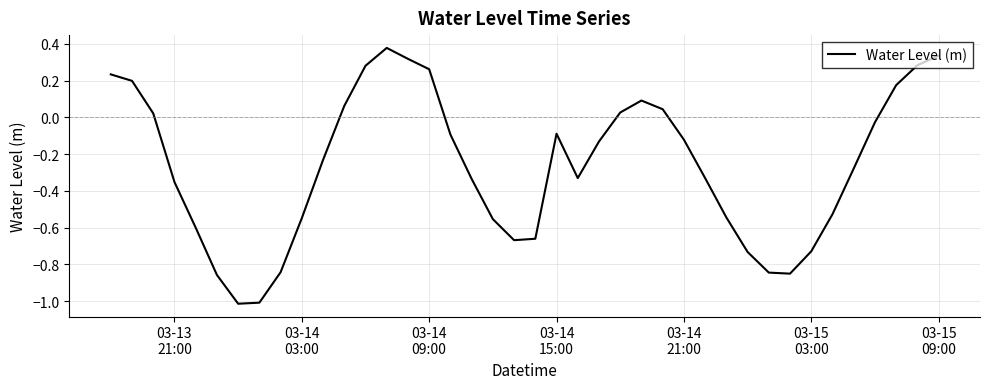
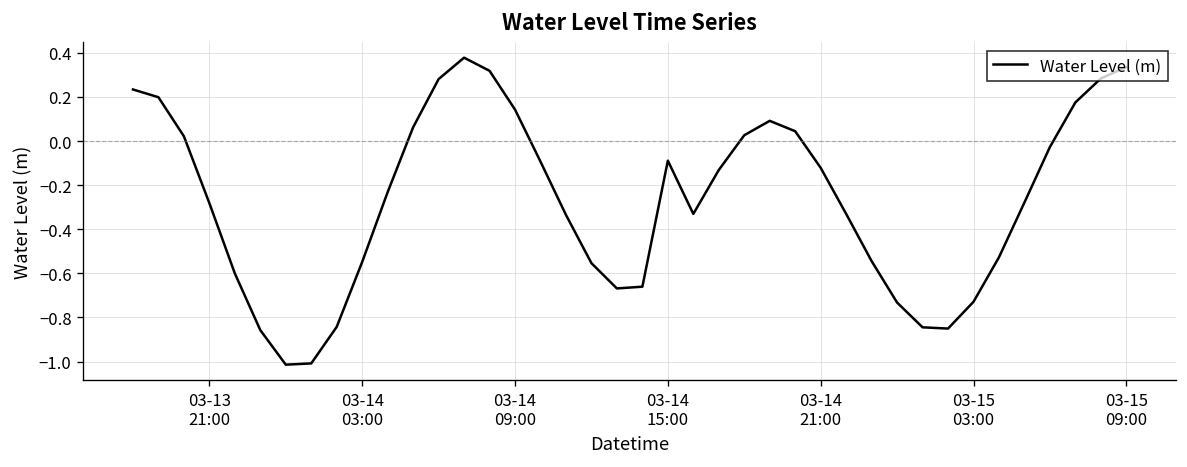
  {
-   "03-13 21:00": -0.35,
+   "03-13 21:00": -0.28,
    "03-14 03:00": -0.55,
-   "03-14 09:00": 0.26,
+   "03-14 09:00": 0.14,
    "03-14 15:00": -0.09,
    "03-14 21:00": -0.12,
    "03-15 03:00": -0.73
  }
